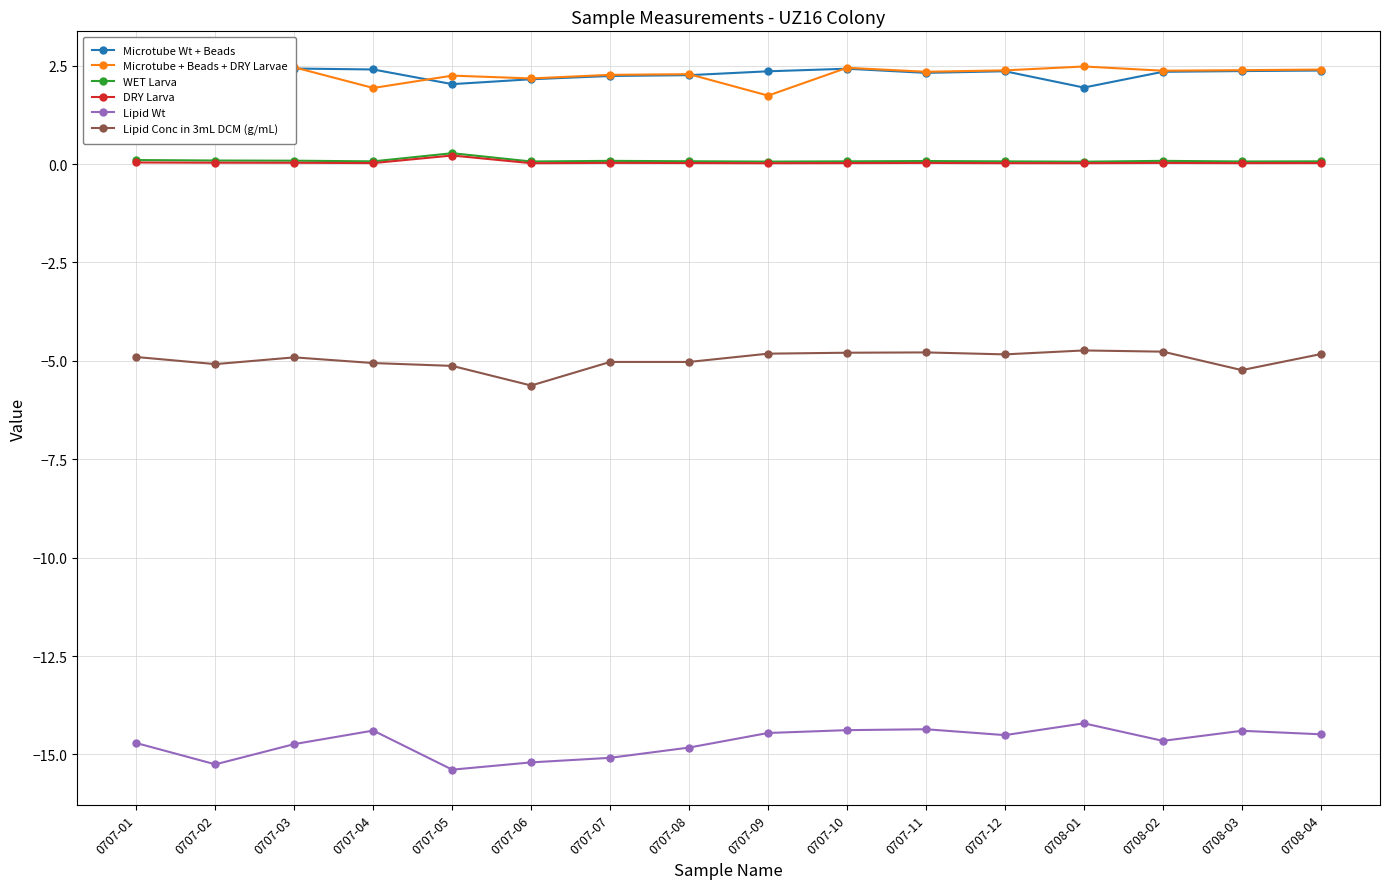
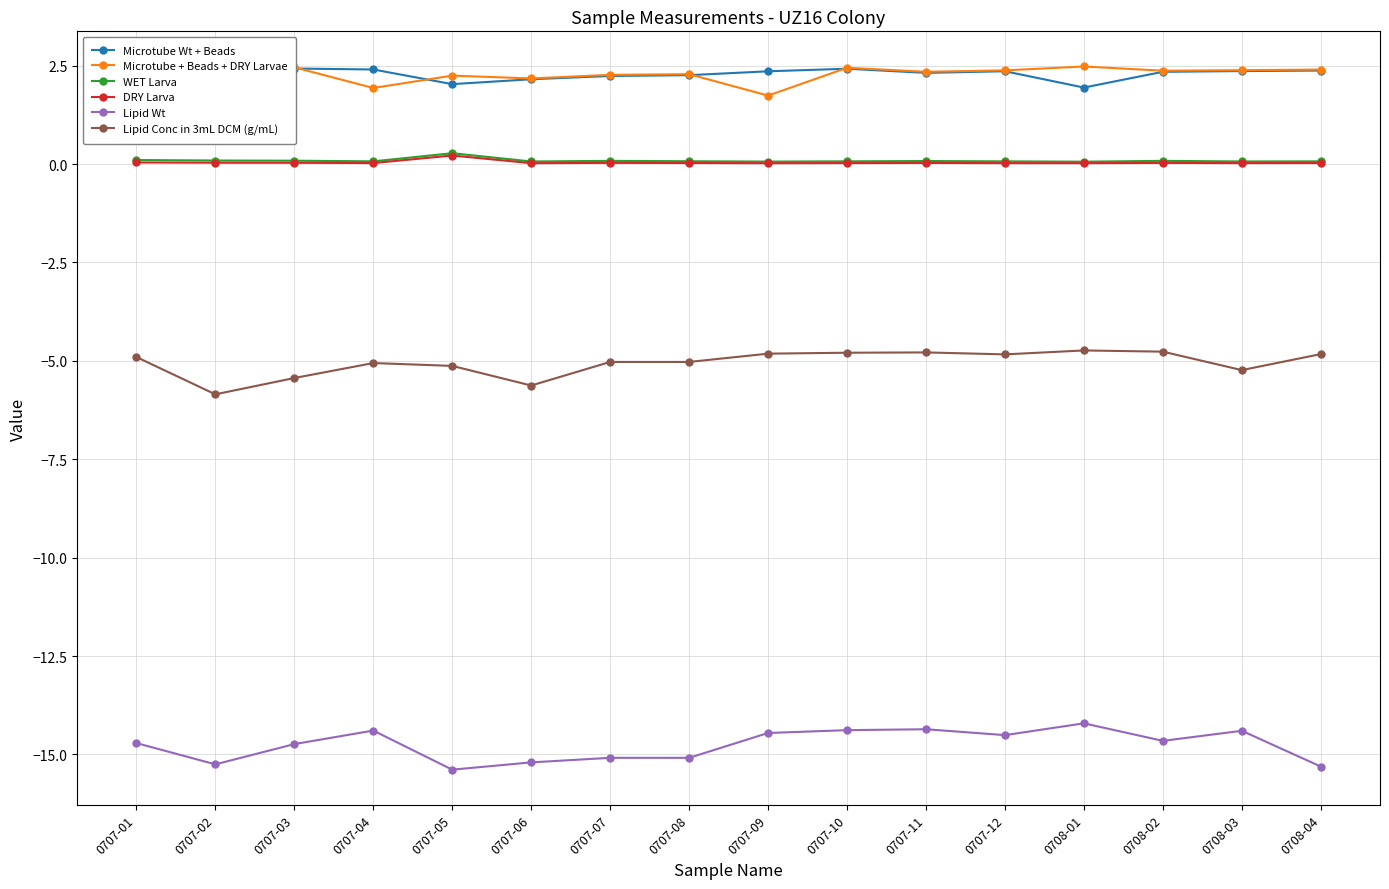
  {
    "Microtube Wt + Beads": {
      "0707-04": 2.4,
      "0707-05": 2.0,
      "0707-09": 2.4,
      "0708-01": 1.9
    },
    "Microtube + Beads + DRY Larvae": {
      "0707-04": 1.9,
      "0707-05": 2.2,
      "0707-09": 1.7,
      "0708-01": 2.5
    },
    "Lipid Wt": {
      "0707-01": -14.7,
      "0707-02": -15.3,
      "0707-03": -14.7,
      "0707-04": -14.4,
      "0707-05": -15.4,
      "0707-06": -15.2,
      "0707-07": -15.1,
-     "0707-08": -14.8,
+     "0707-08": -15.1,
      "0707-09": -14.5,
      "0707-10": -14.4,
      "0707-11": -14.4,
      "0707-12": -14.5,
      "0708-01": -14.2,
      "0708-02": -14.7,
      "0708-03": -14.4,
-     "0708-04": -14.5
+     "0708-04": -15.3
    },
    "Lipid Conc in 3mL DCM (g/mL)": {
      "0707-01": -4.9,
-     "0707-02": -5.1,
-     "0707-03": -4.9,
+     "0707-02": -5.9,
+     "0707-03": -5.4,
      "0707-04": -5.1,
      "0707-05": -5.1,
      "0707-06": -5.6,
      "0707-07": -5.0,
      "0707-08": -5.0,
      "0707-09": -4.8,
      "0707-10": -4.8,
      "0707-11": -4.8,
      "0707-12": -4.8,
      "0708-01": -4.7,
      "0708-02": -4.8,
      "0708-03": -5.2,
      "0708-04": -4.8
    }
  }
